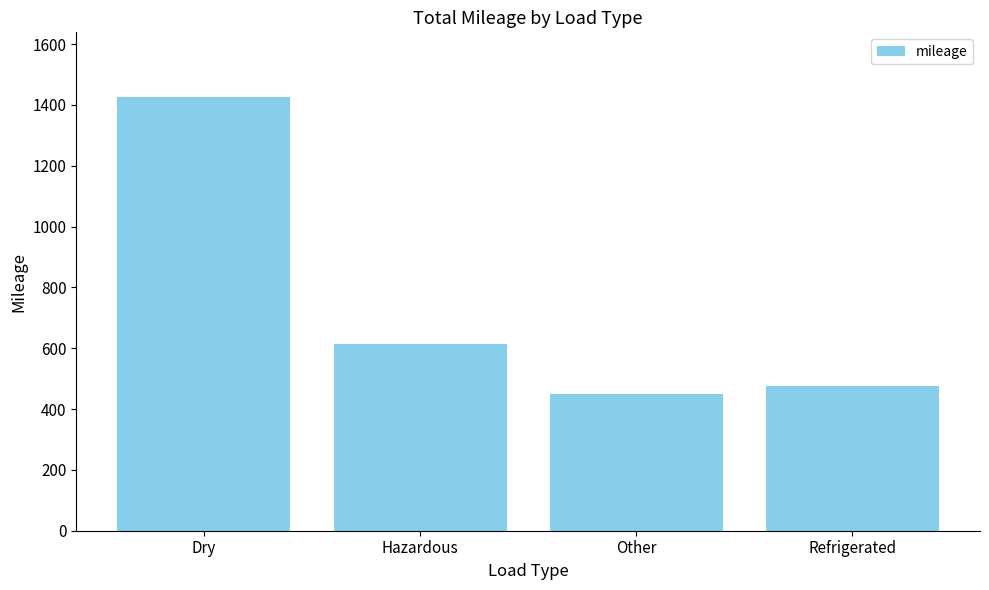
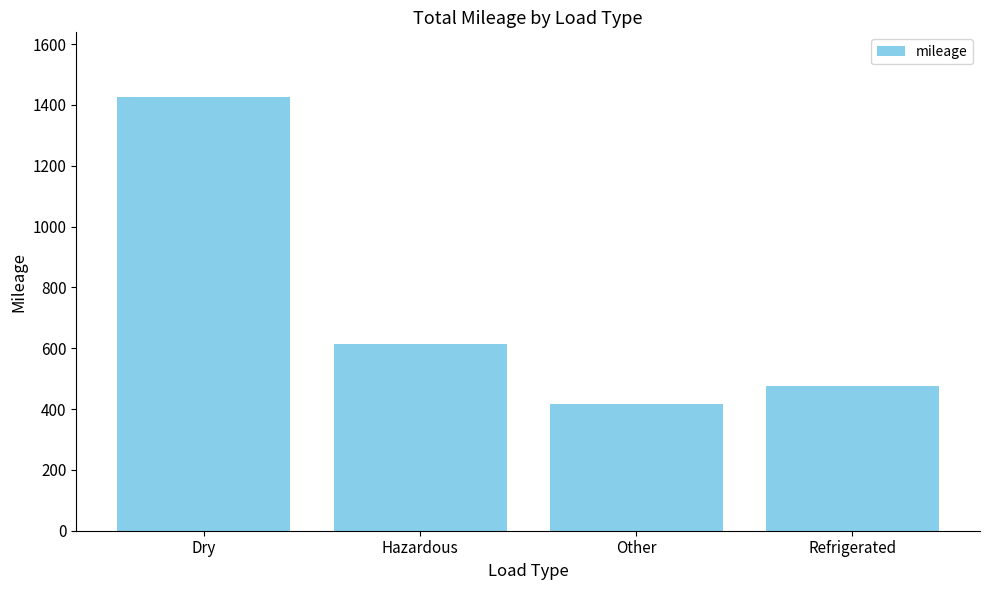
  {
    "Dry": 1430,
    "Hazardous": 610,
-   "Other": 450,
+   "Other": 420,
    "Refrigerated": 480
  }
